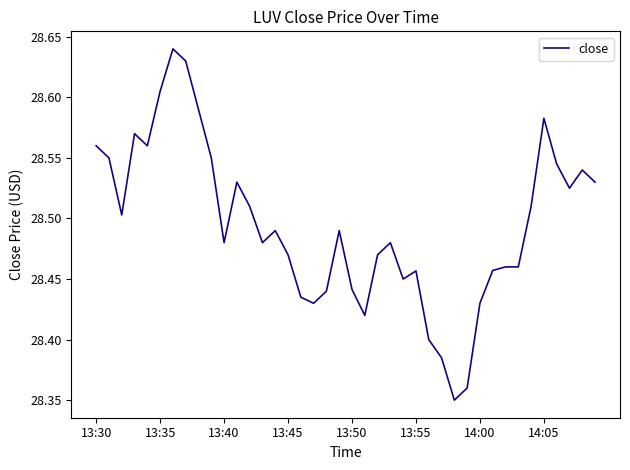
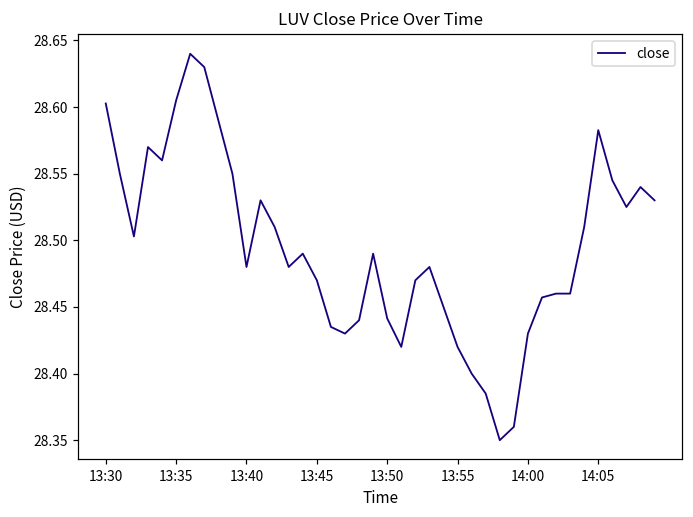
  {
-   "13:30": 28.560,
+   "13:30": 28.603,
    "13:35": 28.605,
    "13:40": 28.480,
    "13:45": 28.470,
    "13:50": 28.441,
-   "13:55": 28.457,
+   "13:55": 28.420,
    "14:00": 28.430,
    "14:05": 28.583
  }
